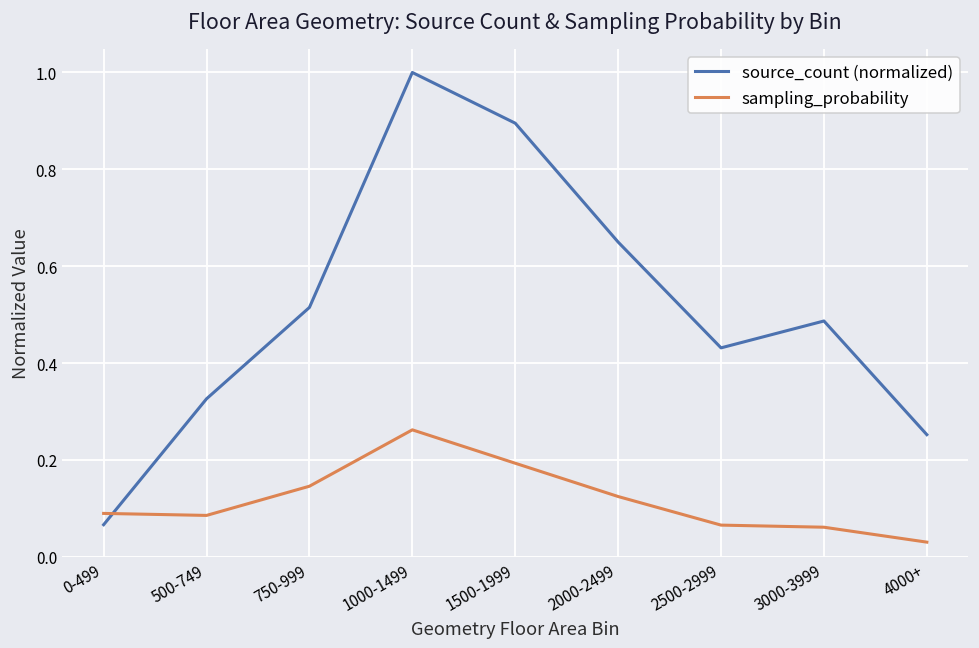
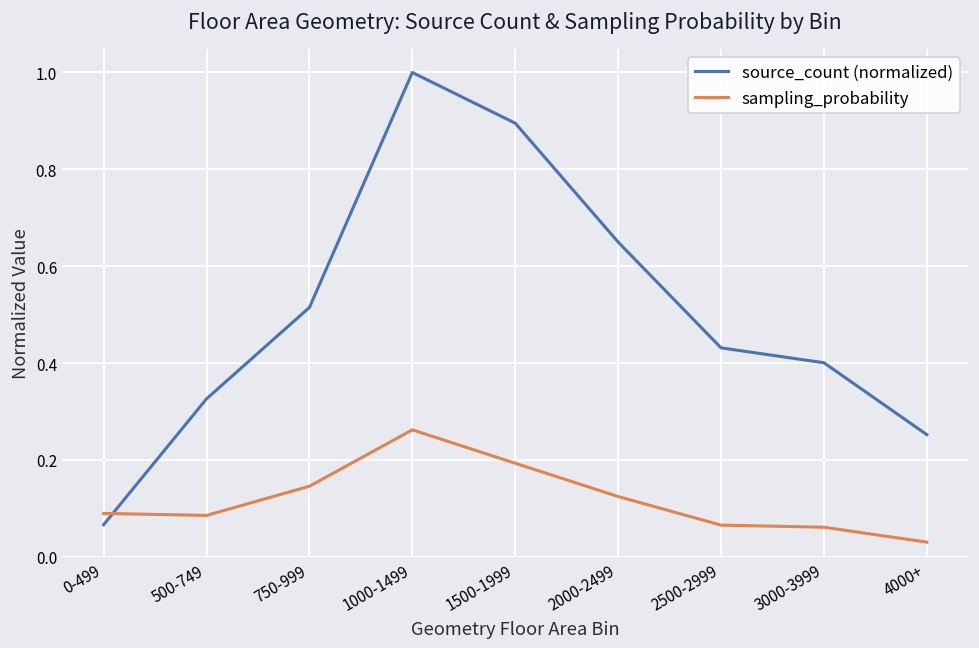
  {
    "source_count (normalized)": {
      "0-499": 0.07,
      "500-749": 0.33,
      "750-999": 0.51,
      "1000-1499": 1.00,
      "1500-1999": 0.90,
      "2000-2499": 0.65,
      "2500-2999": 0.43,
-     "3000-3999": 0.49,
+     "3000-3999": 0.40,
      "4000+": 0.25
    },
    "sampling_probability": {
      "0-499": 0.09,
      "500-749": 0.09,
      "750-999": 0.15,
      "1000-1499": 0.26,
      "1500-1999": 0.19,
      "2000-2499": 0.12,
      "2500-2999": 0.07,
      "3000-3999": 0.06,
      "4000+": 0.03
    }
  }
